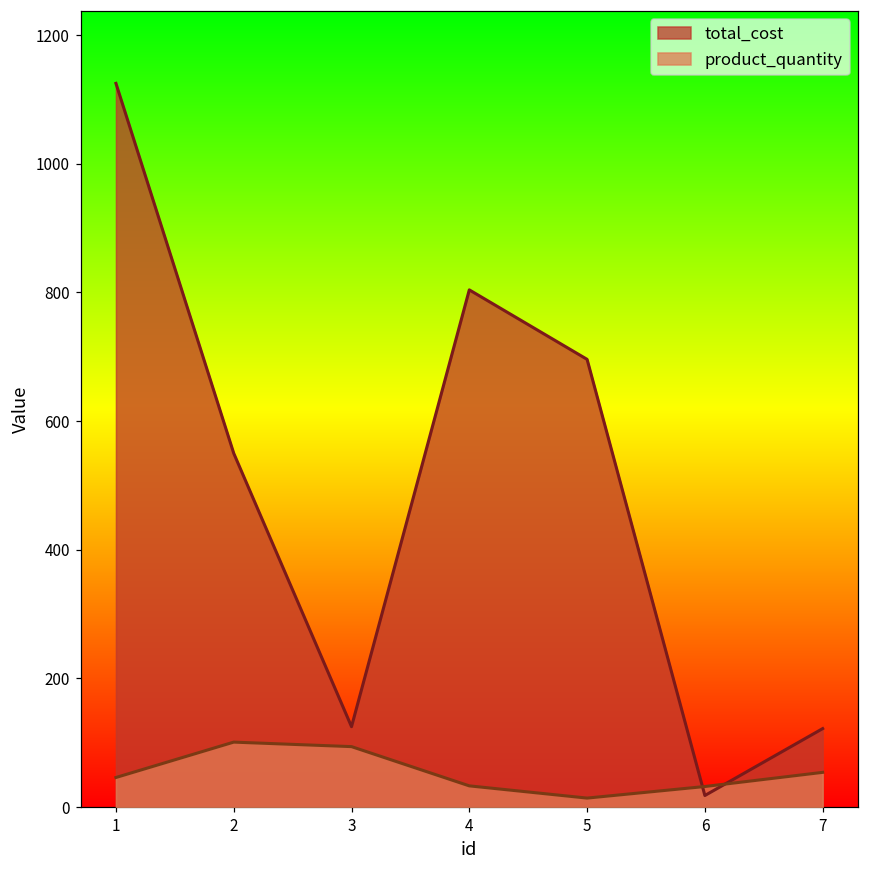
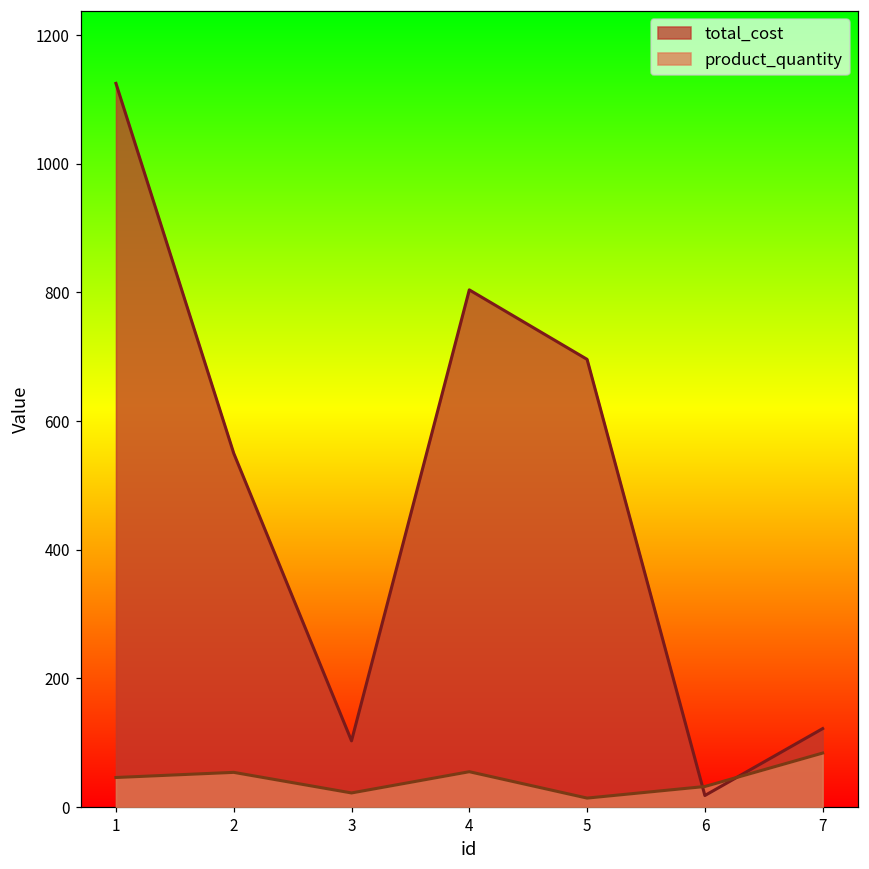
  {
    "total_cost": {
      "1": 1130,
      "2": 550,
-     "3": 130,
+     "3": 100,
      "4": 800,
      "5": 700,
      "6": 20,
      "7": 120
    },
    "product_quantity": {
      "1": 50,
-     "2": 100,
-     "3": 90,
-     "4": 30,
+     "2": 50,
+     "3": 20,
+     "4": 60,
      "5": 10,
      "6": 30,
-     "7": 50
+     "7": 80
    }
  }
